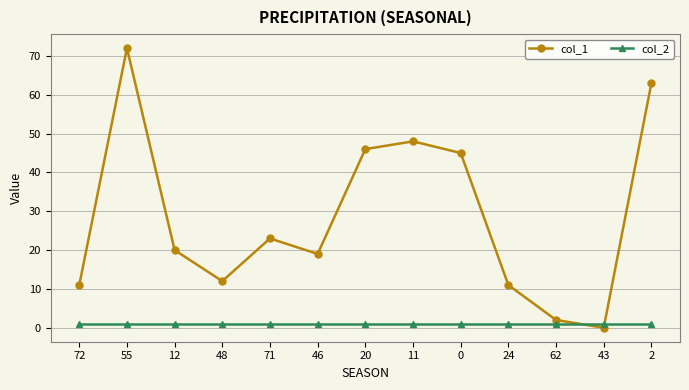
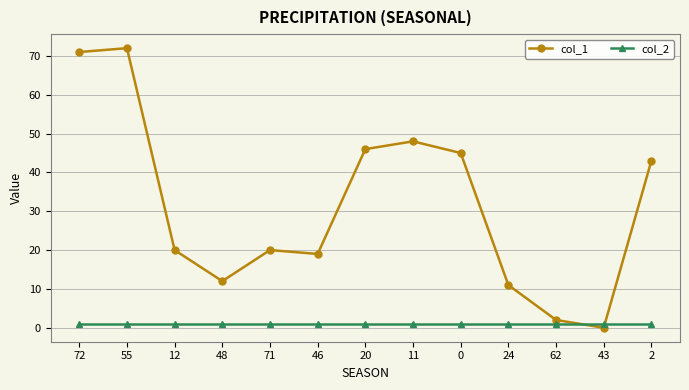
  {
    "col_1": {
-     "72": 11,
+     "72": 71,
      "55": 72,
      "12": 20,
      "48": 12,
-     "71": 23,
+     "71": 20,
      "46": 19,
      "20": 46,
      "11": 48,
      "0": 45,
      "24": 11,
      "62": 2,
      "43": 0,
-     "2": 63
+     "2": 43
    },
    "col_2": {
      "72": 1,
      "55": 1,
      "12": 1,
      "48": 1,
      "71": 1,
      "46": 1,
      "20": 1,
      "11": 1,
      "0": 1,
      "24": 1,
      "62": 1,
      "43": 1,
      "2": 1
    }
  }
